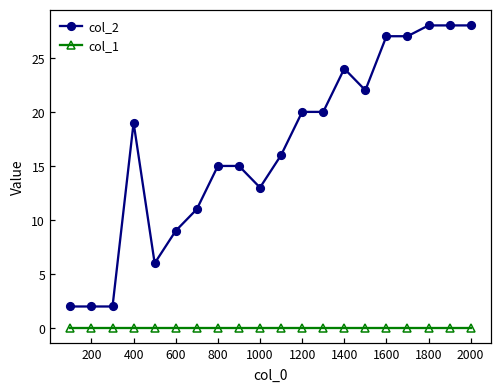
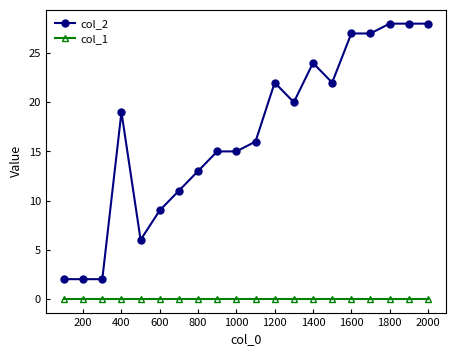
  {
    "col_2": {
      "200": 2,
      "400": 19,
      "600": 9,
-     "800": 15,
-     "1000": 13,
-     "1200": 20,
+     "800": 13,
+     "1000": 15,
+     "1200": 22,
      "1400": 24,
      "1600": 27,
      "1800": 28,
      "2000": 28
    },
    "col_1": {
      "200": 0,
      "400": 0,
      "600": 0,
      "800": 0,
      "1000": 0,
      "1200": 0,
      "1400": 0,
      "1600": 0,
      "1800": 0,
      "2000": 0
    }
  }
